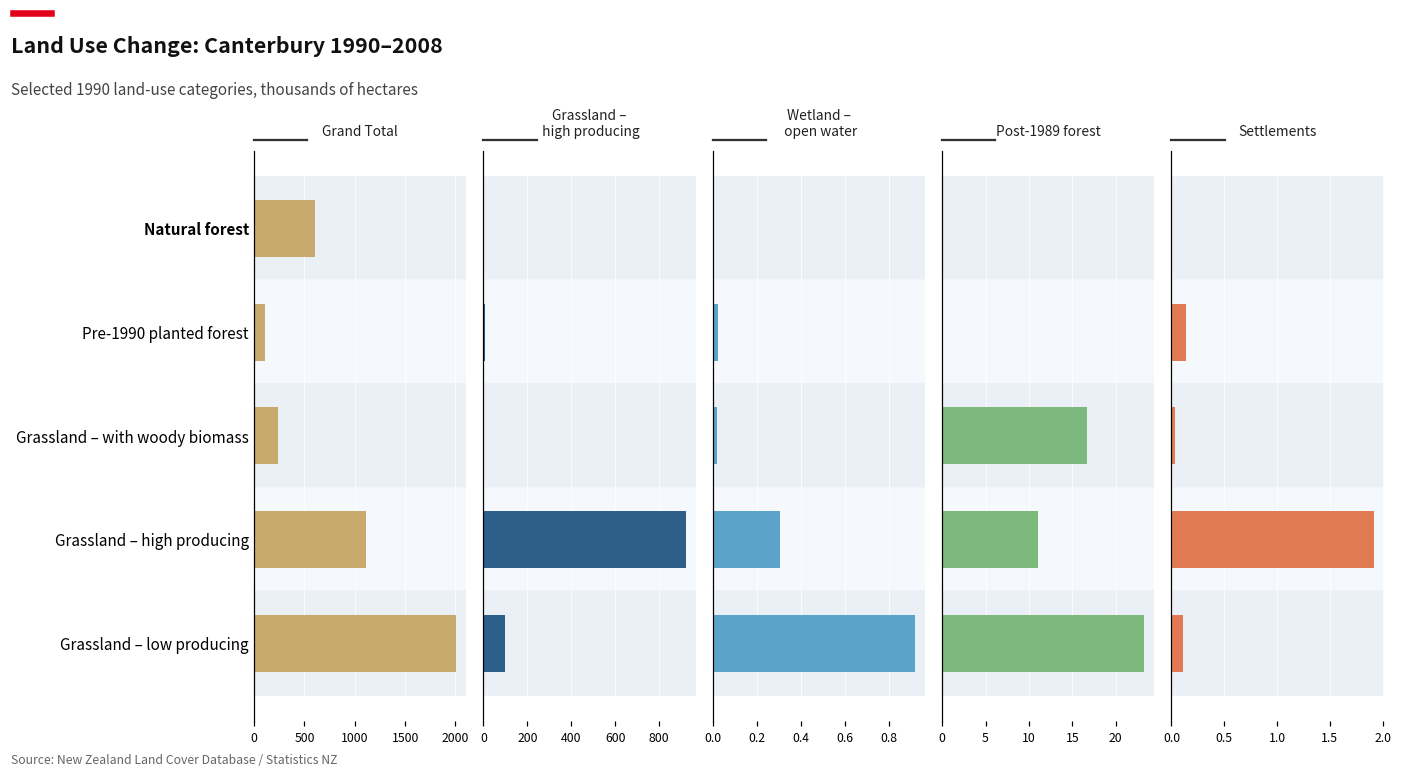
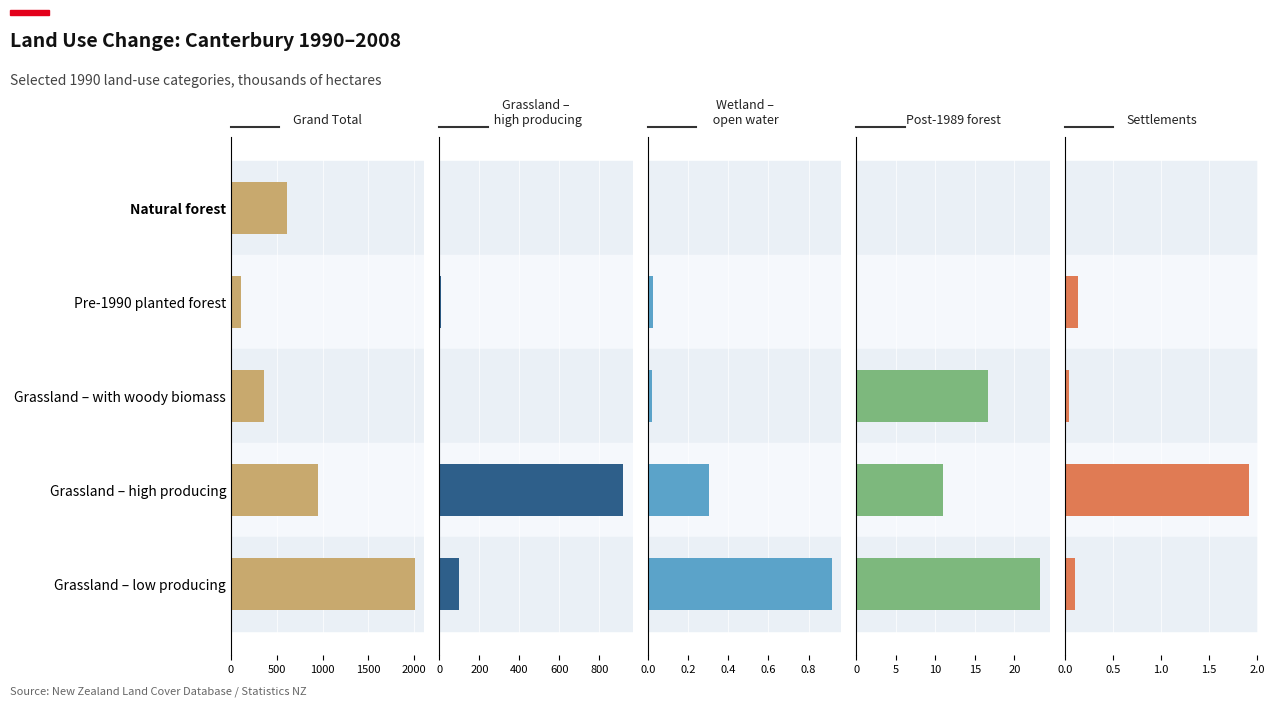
  {
    "Grand Total": {
      "Natural forest": 600,
      "Pre-1990 planted forest": 100,
-     "Grassland – with woody biomass": 200,
-     "Grassland – high producing": 1100,
+     "Grassland – with woody biomass": 400,
+     "Grassland – high producing": 900,
      "Grassland – low producing": 2000
    }
  }
